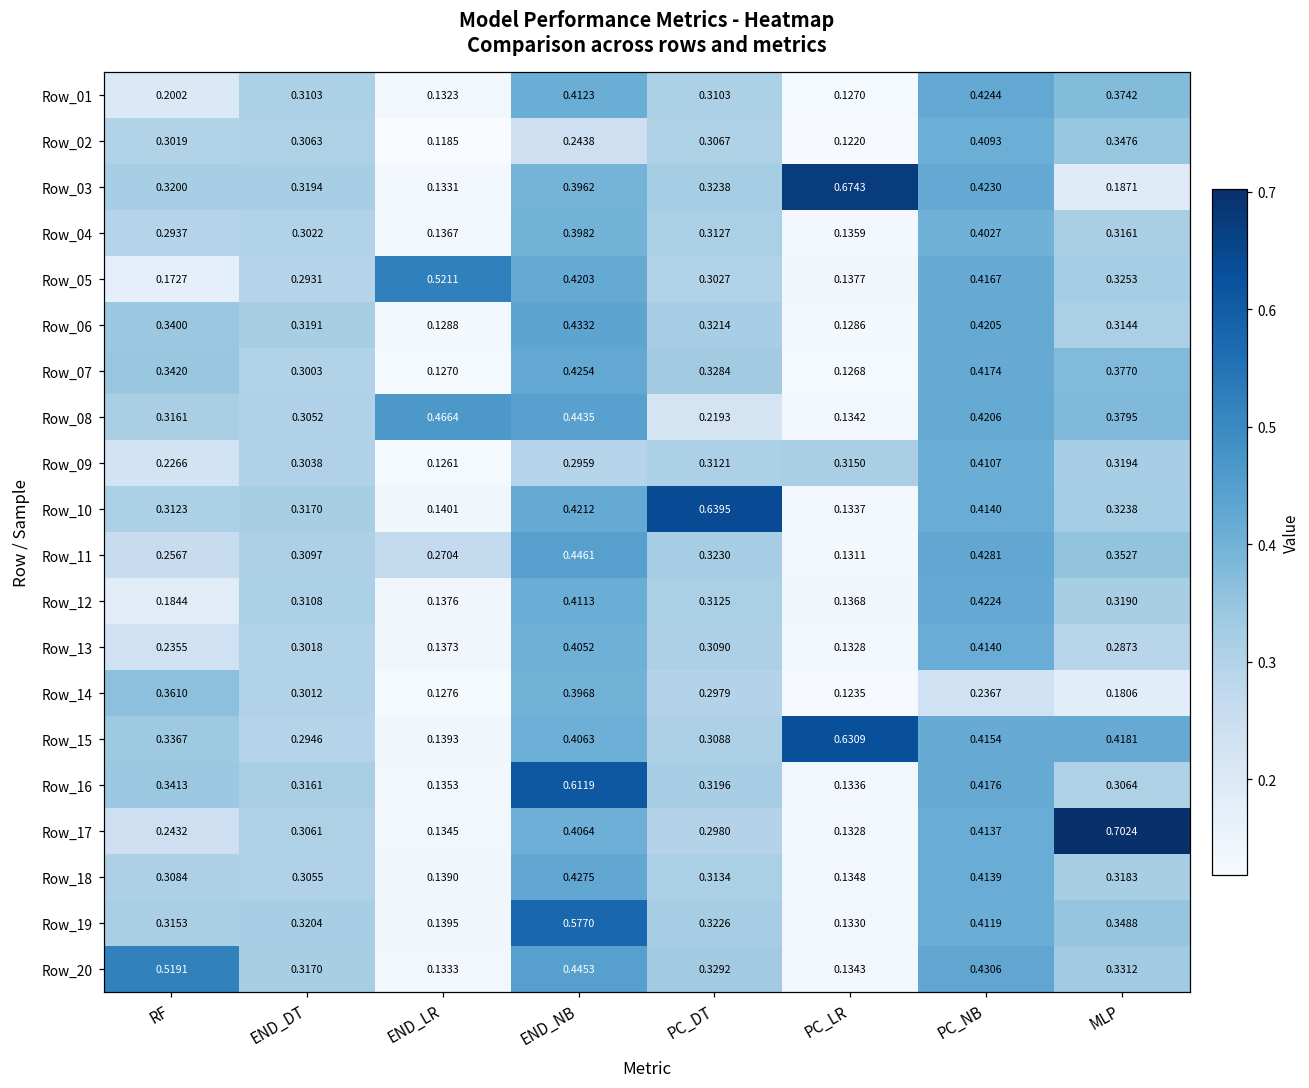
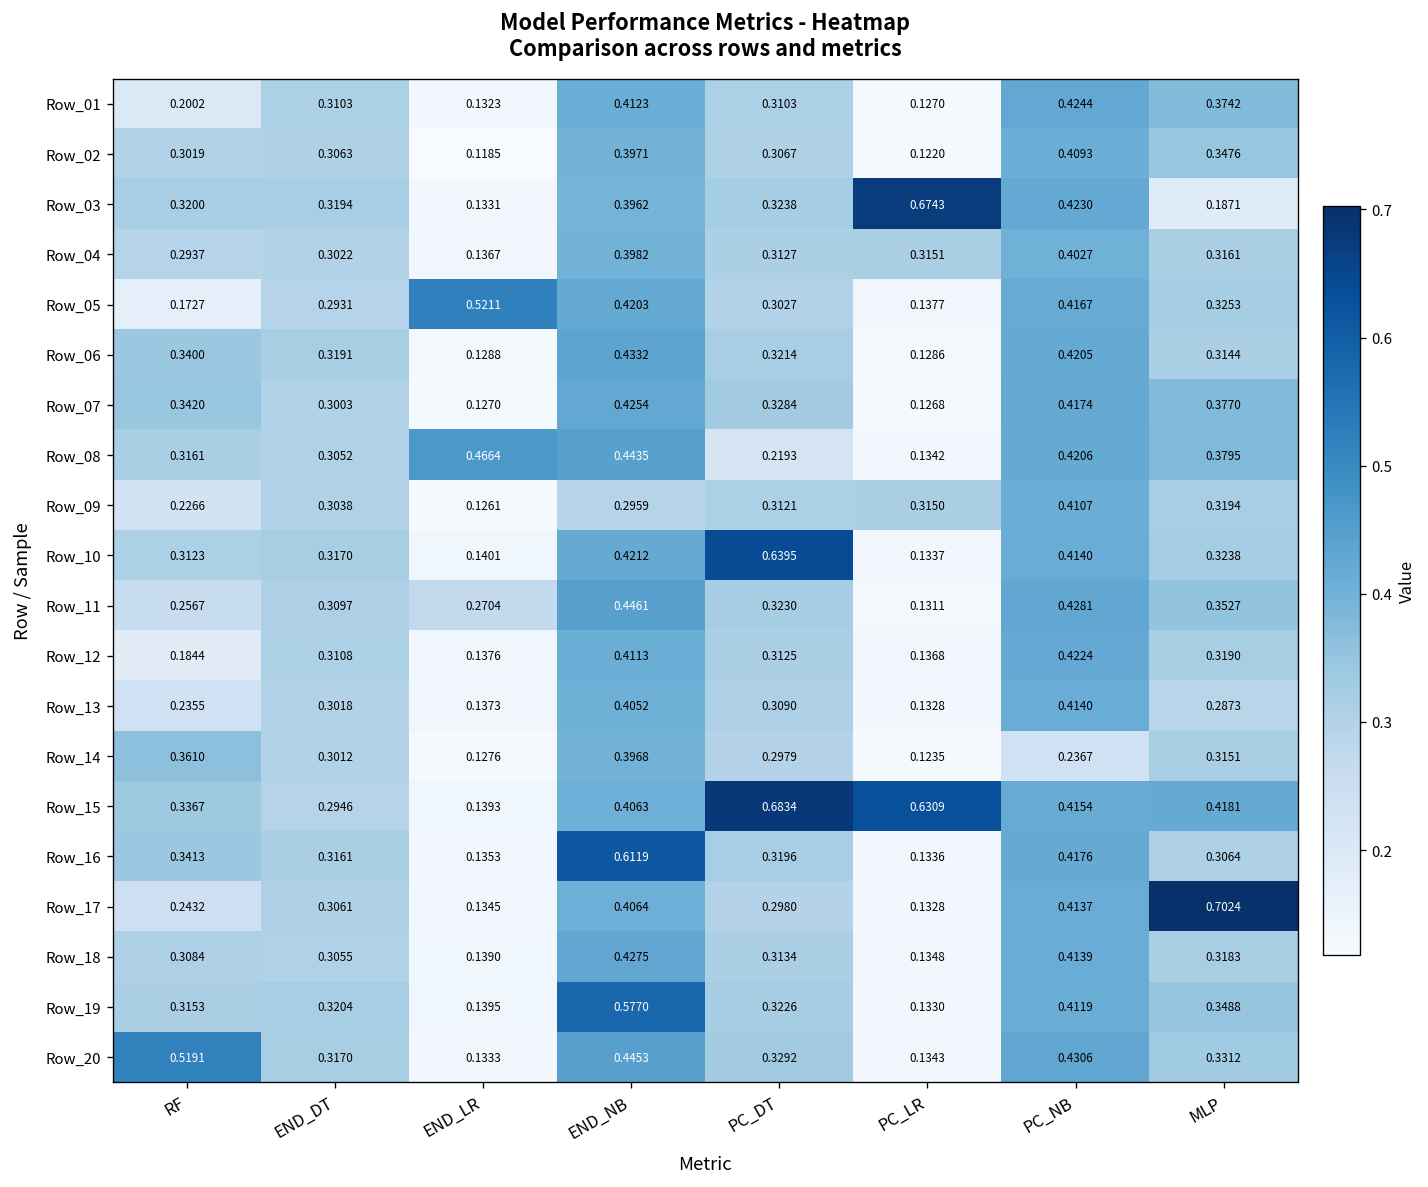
  {
    "Row_01": {
      "RF": 0.2002,
      "END_DT": 0.3103,
      "END_LR": 0.1323,
      "END_NB": 0.4123,
      "PC_DT": 0.3103,
      "PC_LR": 0.1270,
      "PC_NB": 0.4244,
      "MLP": 0.3742
    },
    "Row_02": {
      "RF": 0.3019,
      "END_DT": 0.3063,
      "END_LR": 0.1185,
-     "END_NB": 0.2438,
+     "END_NB": 0.3971,
      "PC_DT": 0.3067,
      "PC_LR": 0.1220,
      "PC_NB": 0.4093,
      "MLP": 0.3476
    },
    "Row_03": {
      "RF": 0.3200,
      "END_DT": 0.3194,
      "END_LR": 0.1331,
      "END_NB": 0.3962,
      "PC_DT": 0.3238,
      "PC_LR": 0.6743,
      "PC_NB": 0.4230,
      "MLP": 0.1871
    },
    "Row_04": {
      "RF": 0.2937,
      "END_DT": 0.3022,
      "END_LR": 0.1367,
      "END_NB": 0.3982,
      "PC_DT": 0.3127,
-     "PC_LR": 0.1359,
+     "PC_LR": 0.3151,
      "PC_NB": 0.4027,
      "MLP": 0.3161
    },
    "Row_05": {
      "RF": 0.1727,
      "END_DT": 0.2931,
      "END_LR": 0.5211,
      "END_NB": 0.4203,
      "PC_DT": 0.3027,
      "PC_LR": 0.1377,
      "PC_NB": 0.4167,
      "MLP": 0.3253
    },
    "Row_06": {
      "RF": 0.3400,
      "END_DT": 0.3191,
      "END_LR": 0.1288,
      "END_NB": 0.4332,
      "PC_DT": 0.3214,
      "PC_LR": 0.1286,
      "PC_NB": 0.4205,
      "MLP": 0.3144
    },
    "Row_07": {
      "RF": 0.3420,
      "END_DT": 0.3003,
      "END_LR": 0.1270,
      "END_NB": 0.4254,
      "PC_DT": 0.3284,
      "PC_LR": 0.1268,
      "PC_NB": 0.4174,
      "MLP": 0.3770
    },
    "Row_08": {
      "RF": 0.3161,
      "END_DT": 0.3052,
      "END_LR": 0.4664,
      "END_NB": 0.4435,
      "PC_DT": 0.2193,
      "PC_LR": 0.1342,
      "PC_NB": 0.4206,
      "MLP": 0.3795
    },
    "Row_09": {
      "RF": 0.2266,
      "END_DT": 0.3038,
      "END_LR": 0.1261,
      "END_NB": 0.2959,
      "PC_DT": 0.3121,
      "PC_LR": 0.3150,
      "PC_NB": 0.4107,
      "MLP": 0.3194
    },
    "Row_10": {
      "RF": 0.3123,
      "END_DT": 0.3170,
      "END_LR": 0.1401,
      "END_NB": 0.4212,
      "PC_DT": 0.6395,
      "PC_LR": 0.1337,
      "PC_NB": 0.4140,
      "MLP": 0.3238
    },
    "Row_11": {
      "RF": 0.2567,
      "END_DT": 0.3097,
      "END_LR": 0.2704,
      "END_NB": 0.4461,
      "PC_DT": 0.3230,
      "PC_LR": 0.1311,
      "PC_NB": 0.4281,
      "MLP": 0.3527
    },
    "Row_12": {
      "RF": 0.1844,
      "END_DT": 0.3108,
      "END_LR": 0.1376,
      "END_NB": 0.4113,
      "PC_DT": 0.3125,
      "PC_LR": 0.1368,
      "PC_NB": 0.4224,
      "MLP": 0.3190
    },
    "Row_13": {
      "RF": 0.2355,
      "END_DT": 0.3018,
      "END_LR": 0.1373,
      "END_NB": 0.4052,
      "PC_DT": 0.3090,
      "PC_LR": 0.1328,
      "PC_NB": 0.4140,
      "MLP": 0.2873
    },
    "Row_14": {
      "RF": 0.3610,
      "END_DT": 0.3012,
      "END_LR": 0.1276,
      "END_NB": 0.3968,
      "PC_DT": 0.2979,
      "PC_LR": 0.1235,
      "PC_NB": 0.2367,
-     "MLP": 0.1806
+     "MLP": 0.3151
    },
    "Row_15": {
      "RF": 0.3367,
      "END_DT": 0.2946,
      "END_LR": 0.1393,
      "END_NB": 0.4063,
-     "PC_DT": 0.3088,
+     "PC_DT": 0.6834,
      "PC_LR": 0.6309,
      "PC_NB": 0.4154,
      "MLP": 0.4181
    },
    "Row_16": {
      "RF": 0.3413,
      "END_DT": 0.3161,
      "END_LR": 0.1353,
      "END_NB": 0.6119,
      "PC_DT": 0.3196,
      "PC_LR": 0.1336,
      "PC_NB": 0.4176,
      "MLP": 0.3064
    },
    "Row_17": {
      "RF": 0.2432,
      "END_DT": 0.3061,
      "END_LR": 0.1345,
      "END_NB": 0.4064,
      "PC_DT": 0.2980,
      "PC_LR": 0.1328,
      "PC_NB": 0.4137,
      "MLP": 0.7024
    },
    "Row_18": {
      "RF": 0.3084,
      "END_DT": 0.3055,
      "END_LR": 0.1390,
      "END_NB": 0.4275,
      "PC_DT": 0.3134,
      "PC_LR": 0.1348,
      "PC_NB": 0.4139,
      "MLP": 0.3183
    },
    "Row_19": {
      "RF": 0.3153,
      "END_DT": 0.3204,
      "END_LR": 0.1395,
      "END_NB": 0.5770,
      "PC_DT": 0.3226,
      "PC_LR": 0.1330,
      "PC_NB": 0.4119,
      "MLP": 0.3488
    },
    "Row_20": {
      "RF": 0.5191,
      "END_DT": 0.3170,
      "END_LR": 0.1333,
      "END_NB": 0.4453,
      "PC_DT": 0.3292,
      "PC_LR": 0.1343,
      "PC_NB": 0.4306,
      "MLP": 0.3312
    }
  }
